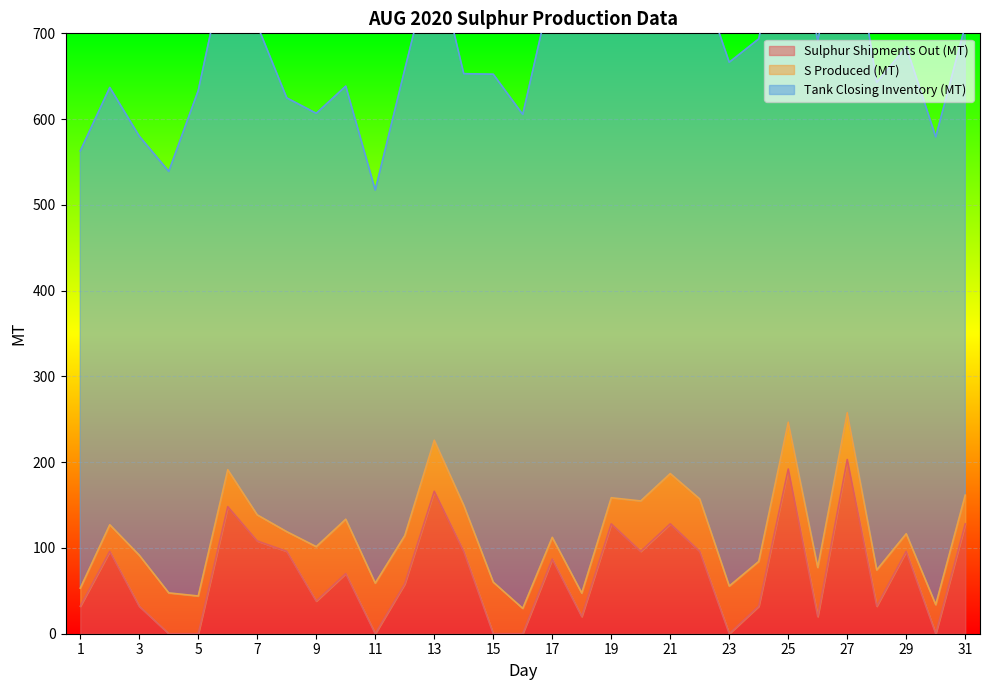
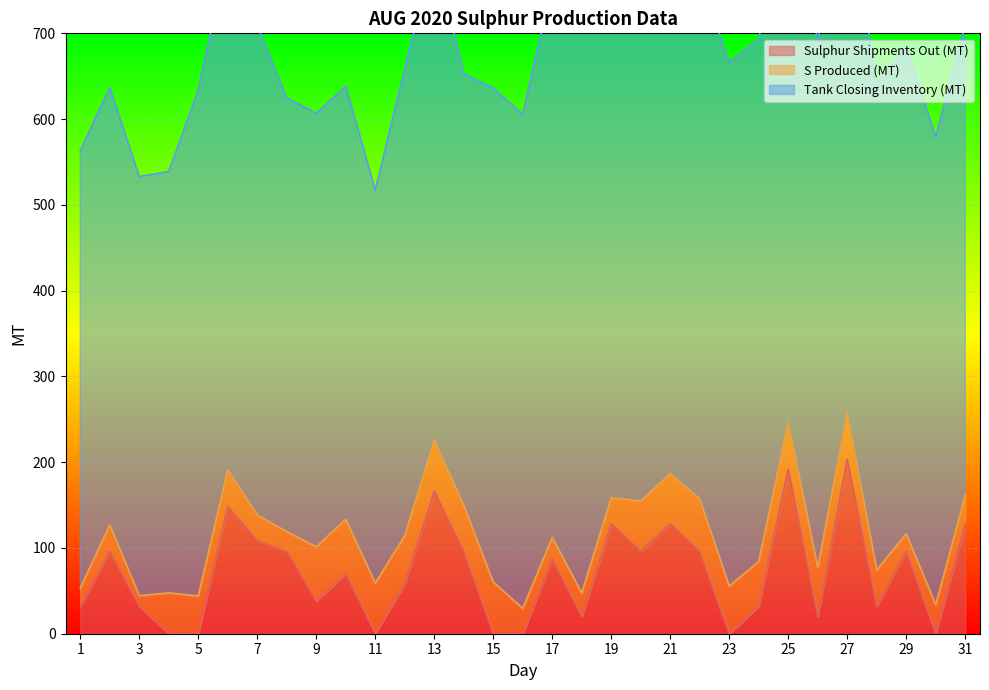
  {
    "Sulphur Shipments Out (MT)": {
      "1": 30,
      "3": 30,
      "5": 0,
      "7": 110,
      "9": 40,
      "11": 0,
      "13": 170,
      "15": 0,
      "17": 90,
      "19": 130,
      "21": 130,
      "23": 0,
      "25": 190,
      "27": 200,
      "29": 100,
      "31": 130
    },
    "S Produced (MT)": {
      "1": 20,
-     "3": 60,
+     "3": 10,
      "5": 40,
      "7": 30,
      "9": 60,
      "11": 60,
      "13": 60,
      "15": 60,
      "17": 30,
      "19": 30,
      "21": 60,
      "23": 60,
      "25": 50,
      "27": 50,
      "29": 20,
      "31": 30
    },
    "Tank Closing Inventory (MT)": {
      "1": 510,
      "3": 490,
      "5": 590,
      "9": 510,
      "11": 460,
-     "15": 590,
+     "15": 580,
      "23": 610
    }
  }
